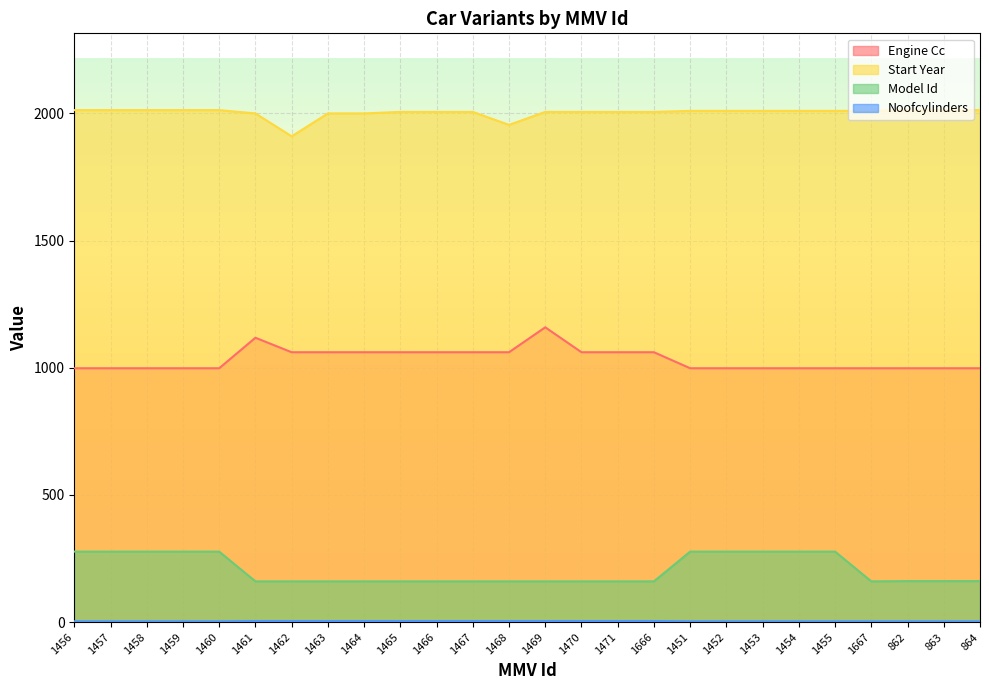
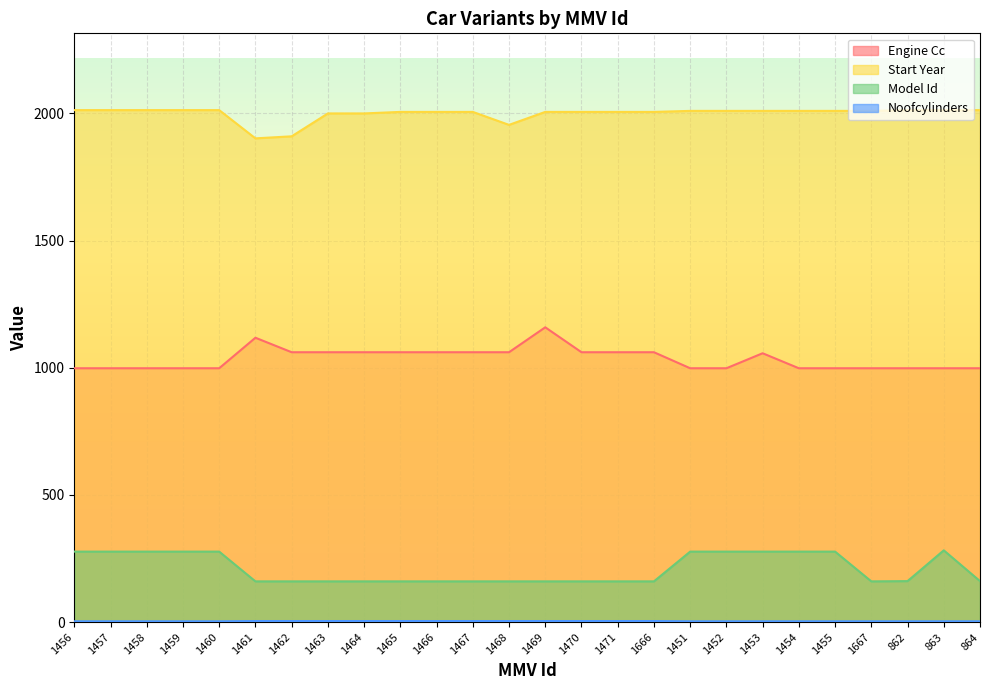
  {
    "Engine Cc": {
      "1456": 1000,
      "1457": 1000,
      "1458": 1000,
      "1459": 1000,
      "1460": 1000,
      "1461": 1120,
      "1462": 1060,
      "1463": 1060,
      "1464": 1060,
      "1465": 1060,
      "1466": 1060,
      "1467": 1060,
      "1468": 1060,
      "1469": 1160,
      "1470": 1060,
      "1471": 1060,
      "1666": 1060,
      "1451": 1000,
      "1452": 1000,
-     "1453": 1000,
+     "1453": 1060,
      "1454": 1000,
      "1455": 1000,
      "1667": 1000,
      "862": 1000,
      "863": 1000,
      "864": 1000
    },
    "Start Year": {
      "1456": 2010,
      "1457": 2010,
      "1458": 2010,
      "1459": 2010,
      "1460": 2010,
-     "1461": 2000,
+     "1461": 1900,
      "1462": 1910,
      "1463": 2000,
      "1464": 2000,
      "1465": 2010,
      "1466": 2010,
      "1467": 2010,
      "1468": 1960,
      "1469": 2010,
      "1470": 2010,
      "1471": 2010,
      "1666": 2010,
      "1451": 2010,
      "1452": 2010,
      "1453": 2010,
      "1454": 2010,
      "1455": 2010,
      "864": 2010
    },
    "Model Id": {
      "1456": 280,
      "1457": 280,
      "1458": 280,
      "1459": 280,
      "1460": 280,
      "1461": 160,
      "1462": 160,
      "1463": 160,
      "1464": 160,
      "1465": 160,
      "1466": 160,
      "1467": 160,
      "1468": 160,
      "1469": 160,
      "1470": 160,
      "1471": 160,
      "1666": 160,
      "1451": 280,
      "1452": 280,
      "1453": 280,
      "1454": 280,
      "1455": 280,
      "1667": 160,
      "862": 160,
-     "863": 160,
+     "863": 280,
      "864": 160
    },
    "Noofcylinders": {
      "1456": 0,
      "1457": 0,
      "1458": 0,
      "1459": 0,
      "1460": 0,
      "1461": 0,
      "1462": 0,
      "1463": 0,
      "1464": 0,
      "1465": 0,
      "1466": 0,
      "1467": 0,
      "1468": 0,
      "1469": 0,
      "1470": 0,
      "1471": 0,
      "1666": 0,
      "1451": 0,
      "1452": 0,
      "1453": 0,
      "1454": 0,
      "1455": 0,
      "1667": 0,
      "862": 0,
      "863": 0,
      "864": 0
    }
  }
